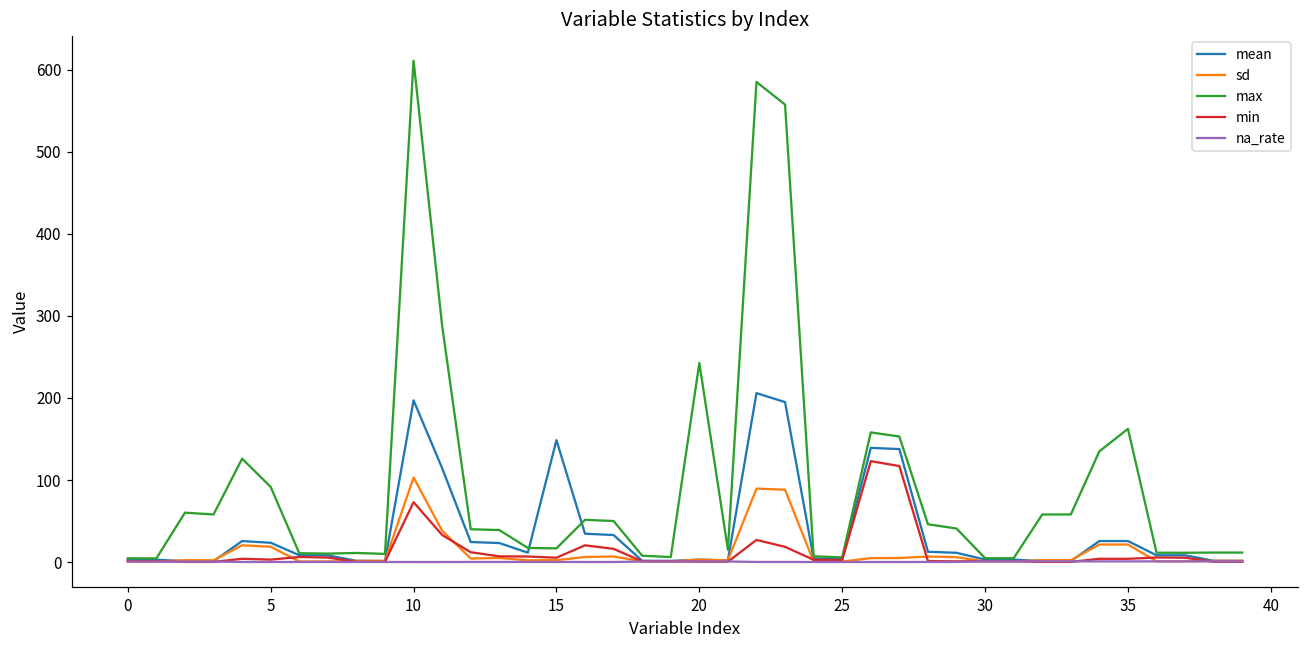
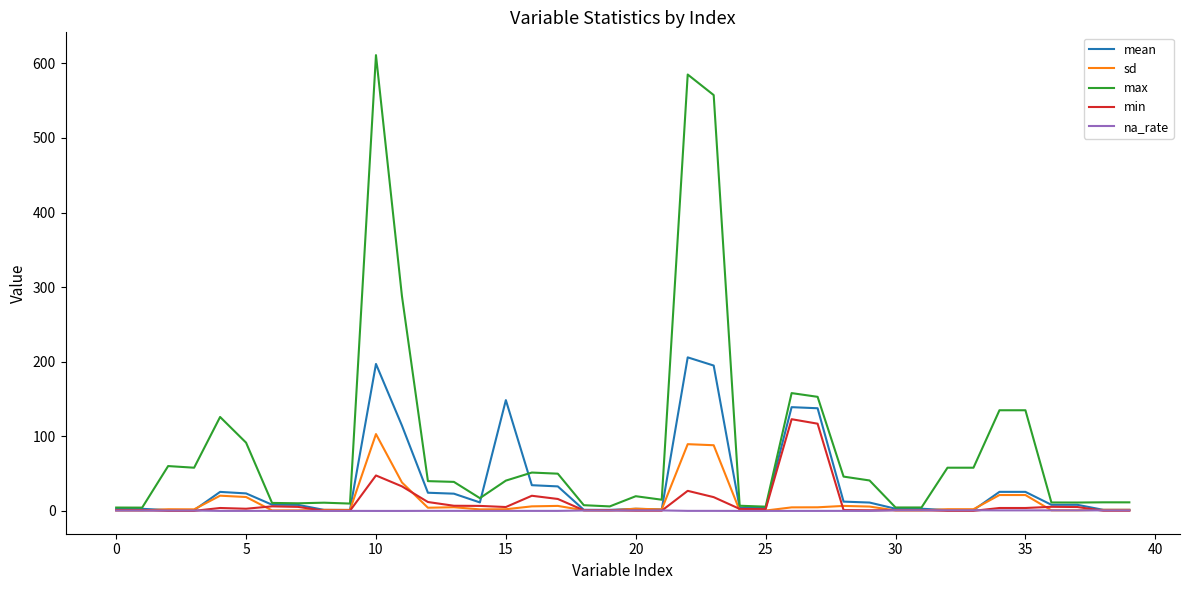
  {
    "mean": {
      "5": 20,
      "10": 200,
      "15": 150,
      "35": 30
    },
    "sd": {
      "5": 20,
      "10": 100,
      "35": 20
    },
    "max": {
      "5": 90,
      "10": 610,
-     "15": 20,
-     "20": 240,
-     "35": 160
+     "15": 40,
+     "20": 20,
+     "35": 140
    },
    "min": {
-     "10": 70
+     "10": 50
    },
    "na_rate": {
      "10": 0
    }
  }
